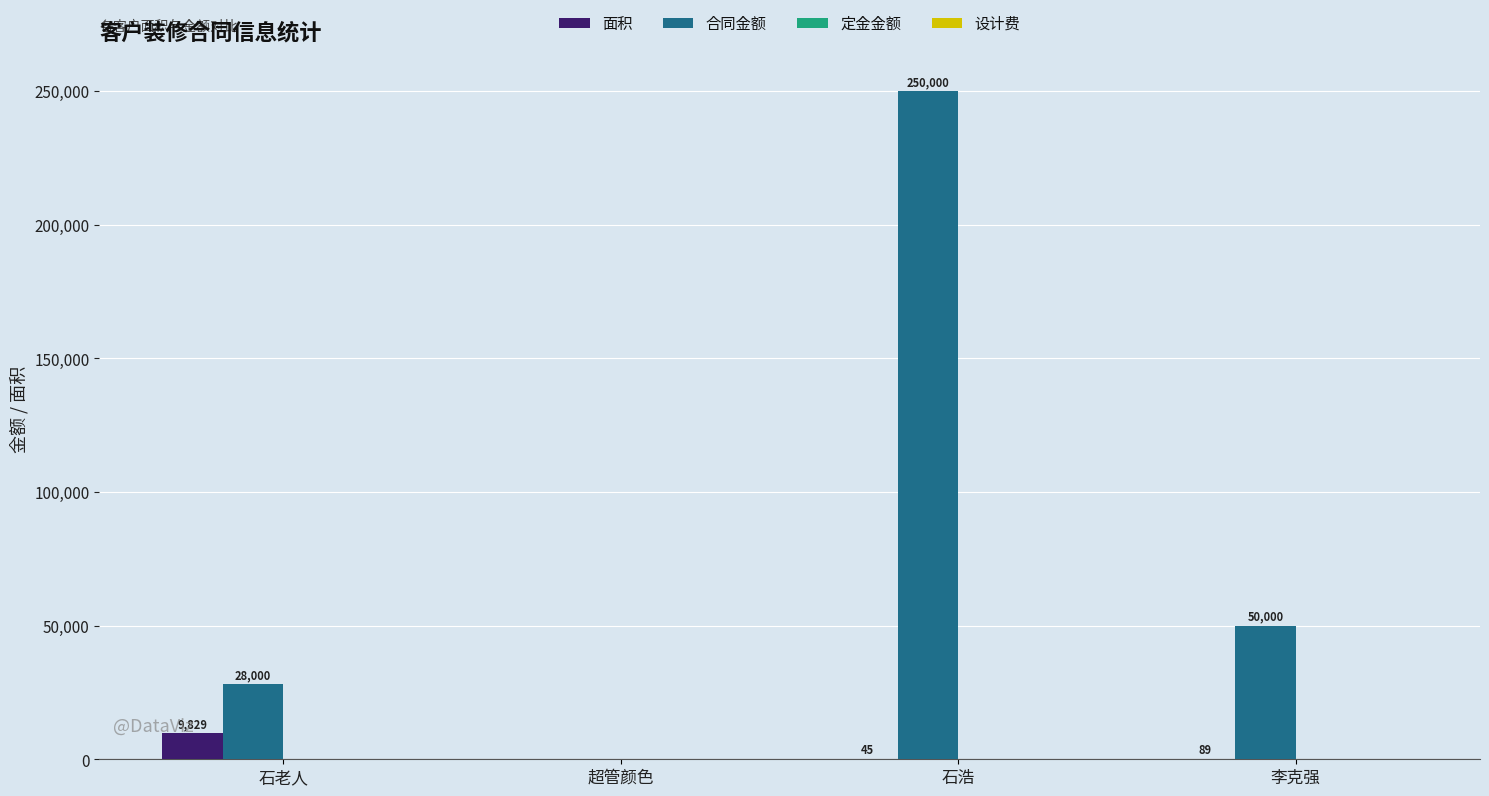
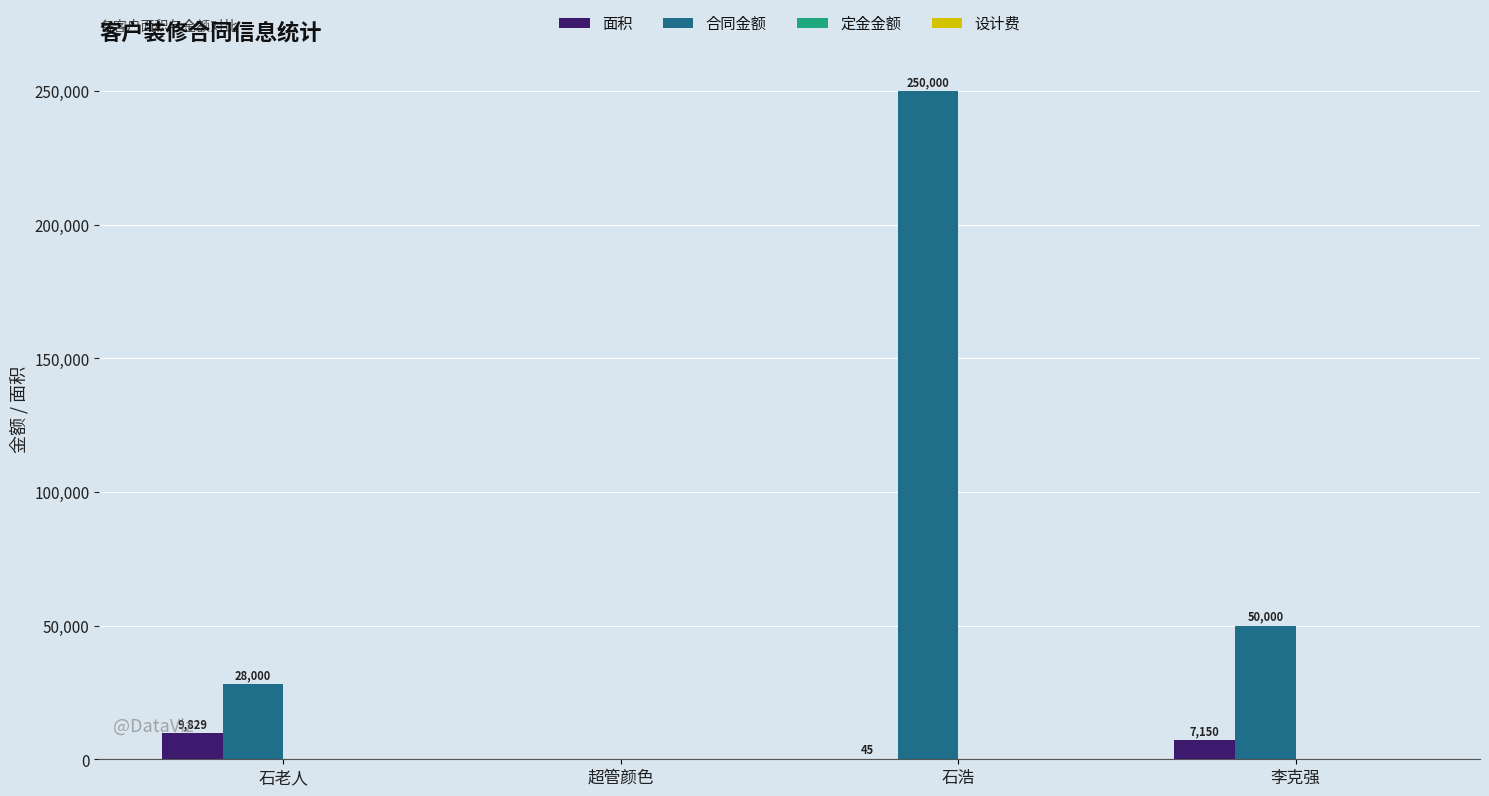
  {
    "面积": {
      "石浩": "45",
-     "李克强": "89"
+     "李克强": "7,150"
    },
    "设计费": {
      "石老人": "0",
      "超管颜色": "0",
      "石浩": "0",
      "李克强": "0"
    }
  }
